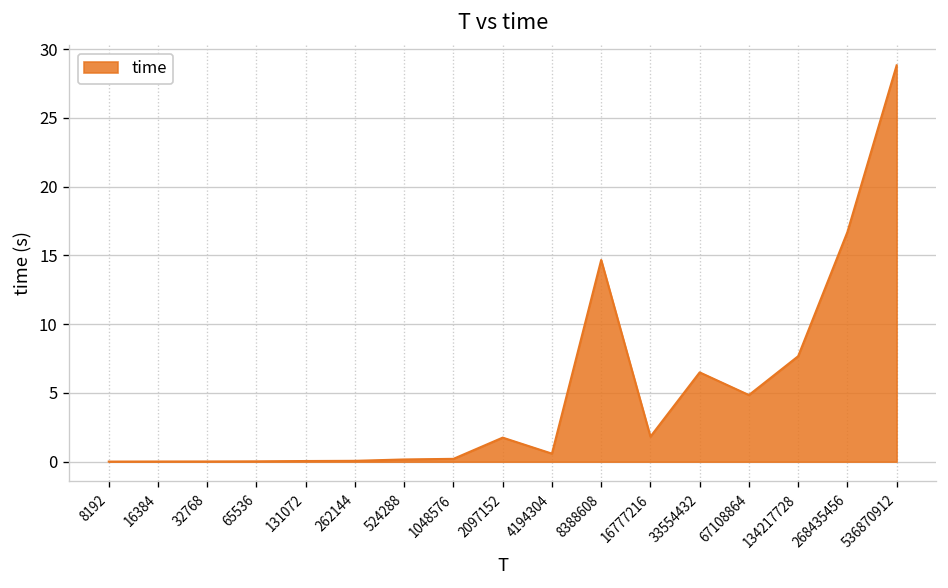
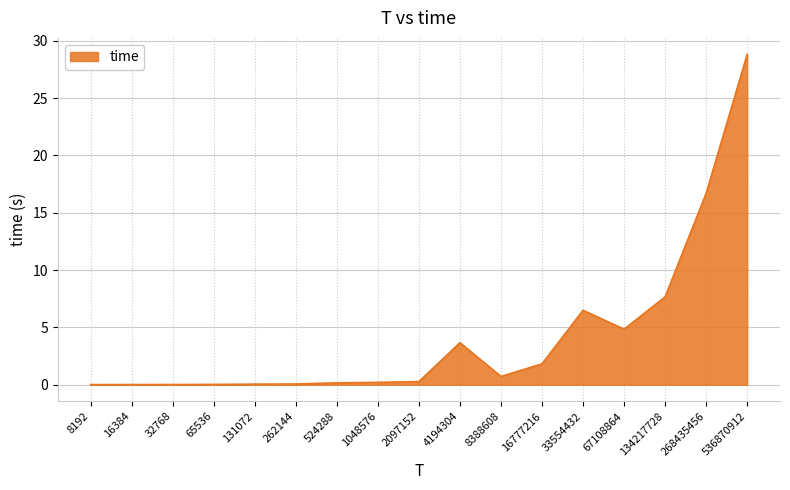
  {
    "8192": 0.0,
    "16384": 0.0,
    "32768": 0.0,
    "65536": 0.0,
    "131072": 0.0,
    "262144": 0.1,
    "524288": 0.2,
    "1048576": 0.2,
-   "2097152": 1.8,
-   "4194304": 0.6,
-   "8388608": 14.7,
+   "2097152": 0.3,
+   "4194304": 3.7,
+   "8388608": 0.7,
    "16777216": 1.8,
    "33554432": 6.5,
    "67108864": 4.8,
    "134217728": 7.7,
    "268435456": 16.7,
    "536870912": 28.8
  }
